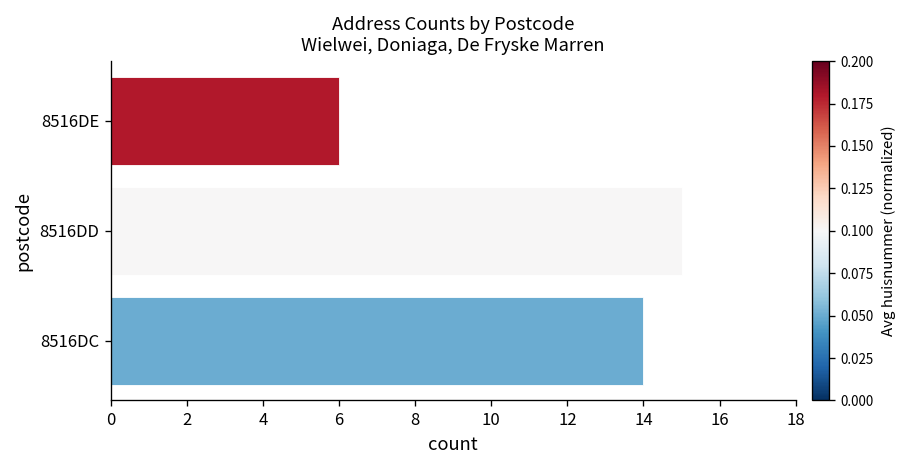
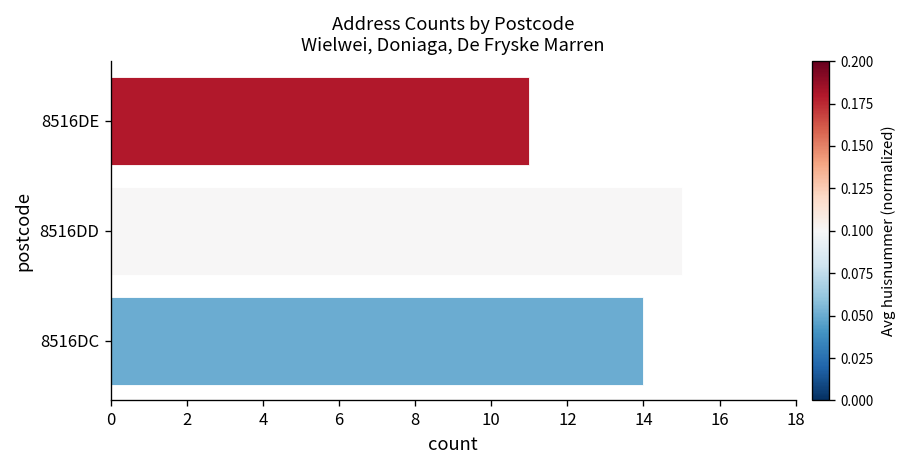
  {
-   "8516DE": 6,
+   "8516DE": 11,
    "8516DD": 15,
    "8516DC": 14
  }
